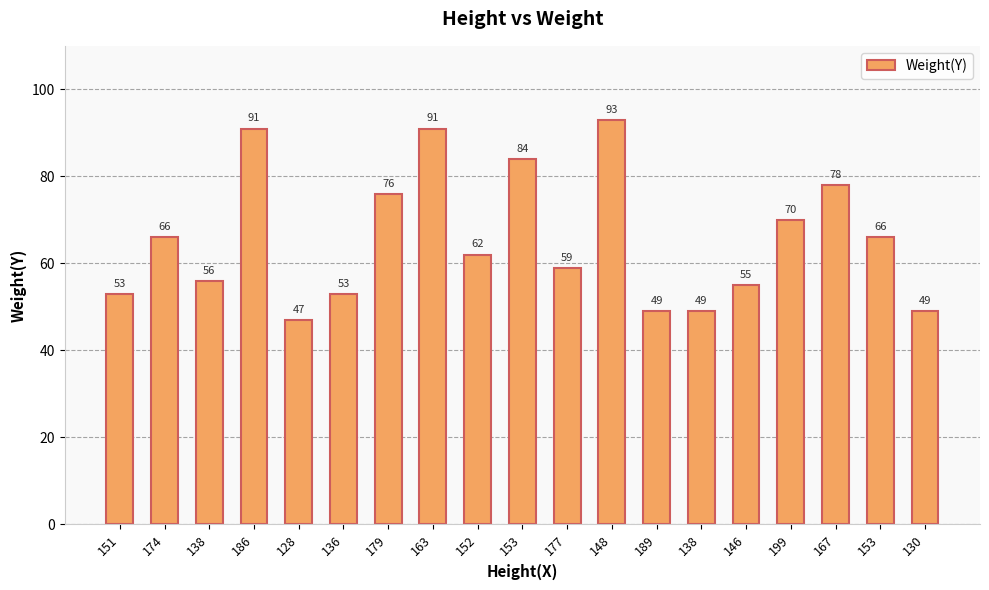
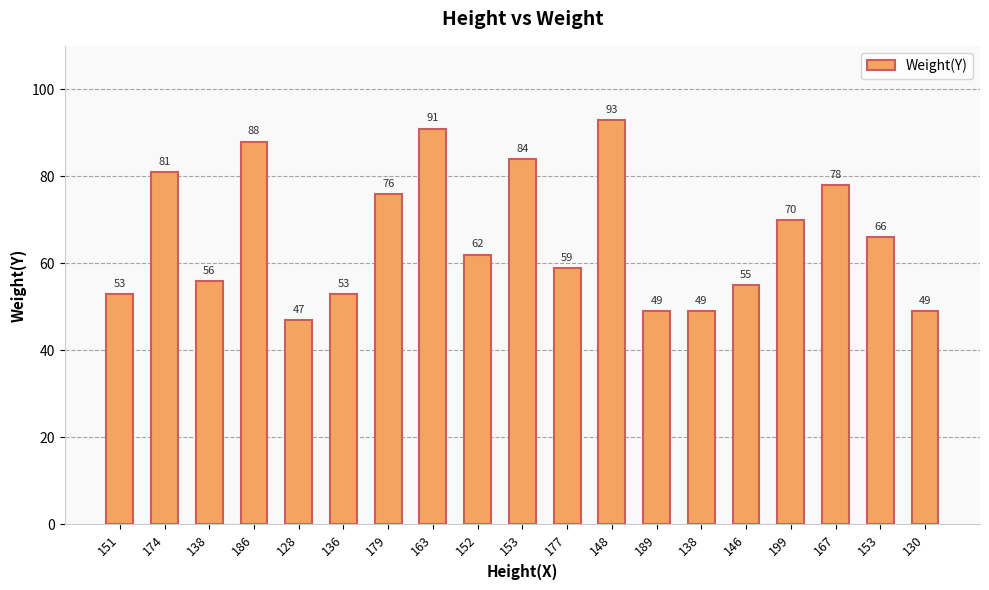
  {
    "151": 53,
-   "174": 66,
-   "186": 91,
+   "174": 81,
+   "186": 88,
    "128": 47,
    "136": 53,
    "179": 76,
    "163": 91,
    "152": 62,
    "177": 59,
    "148": 93,
    "189": 49,
    "146": 55,
    "199": 70,
    "167": 78,
    "130": 49
  }
